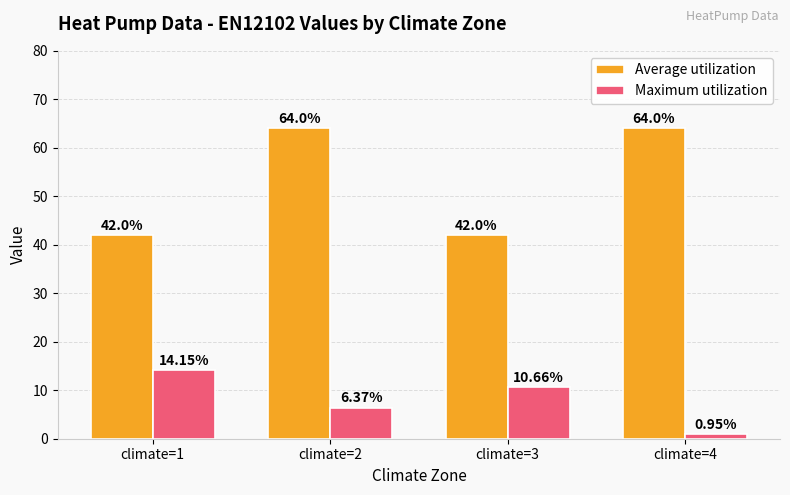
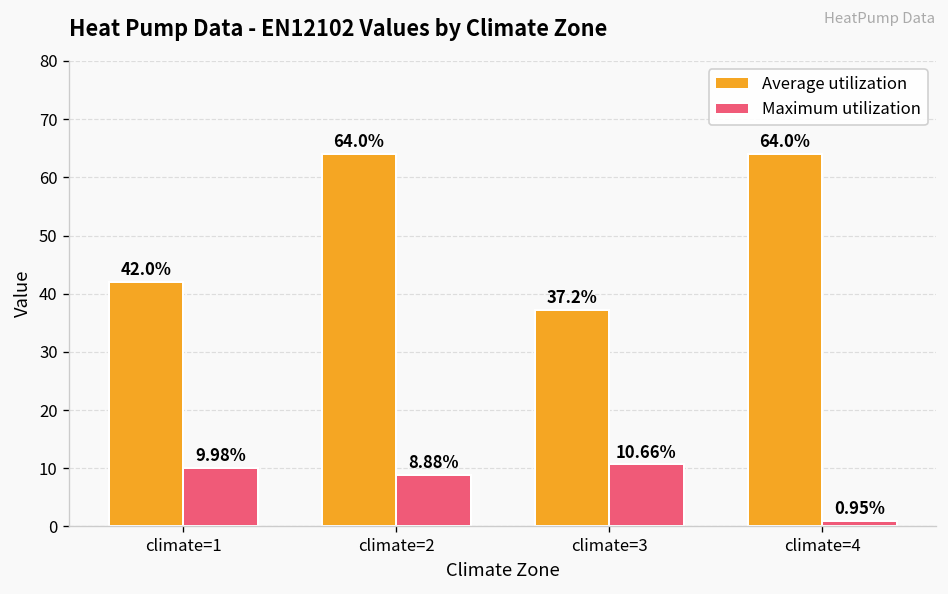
  {
    "Average utilization": {
      "climate=1": "42.0%",
      "climate=2": "64.0%",
-     "climate=3": "42.0%",
+     "climate=3": "37.2%",
      "climate=4": "64.0%"
    },
    "Maximum utilization": {
-     "climate=1": "14.15%",
-     "climate=2": "6.37%",
+     "climate=1": "9.98%",
+     "climate=2": "8.88%",
      "climate=3": "10.66%",
      "climate=4": "0.95%"
    }
  }
